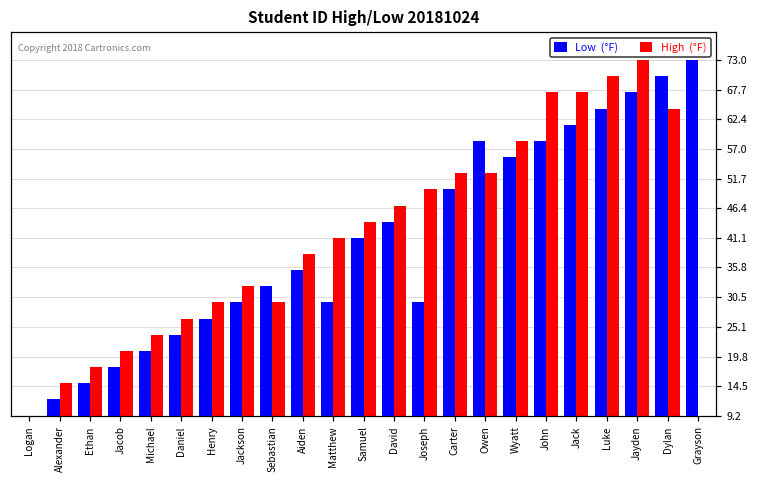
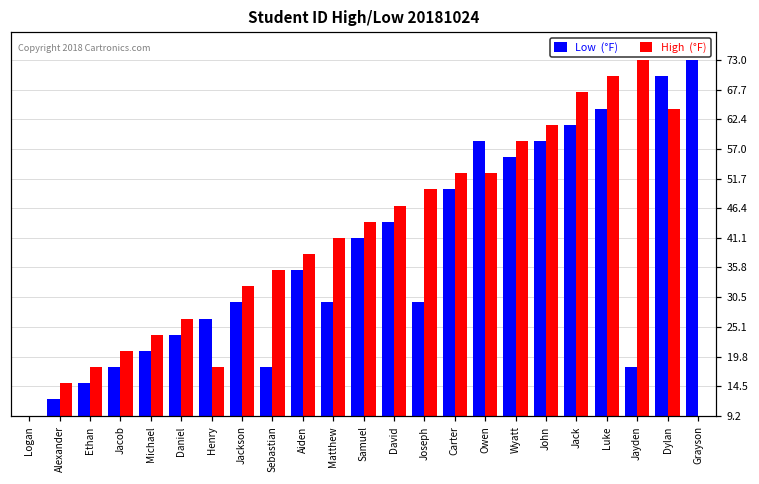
  {
    "Low (°F)": {
      "Logan": 9,
      "Alexander": 12,
      "Ethan": 15,
      "Jacob": 18,
      "Michael": 21,
      "Daniel": 24,
      "Henry": 27,
      "Jackson": 29,
-     "Sebastian": 32,
+     "Sebastian": 18,
      "Aiden": 35,
      "Matthew": 29,
      "Samuel": 41,
      "David": 44,
      "Joseph": 29,
      "Carter": 50,
      "Owen": 59,
      "Wyatt": 56,
      "John": 59,
      "Jack": 61,
      "Luke": 64,
-     "Jayden": 67,
+     "Jayden": 18,
      "Dylan": 70,
      "Grayson": 73
    },
    "High (°F)": {
      "Logan": 9,
      "Alexander": 15,
      "Ethan": 18,
      "Jacob": 21,
      "Michael": 24,
      "Daniel": 27,
-     "Henry": 29,
+     "Henry": 18,
      "Jackson": 32,
-     "Sebastian": 29,
+     "Sebastian": 35,
      "Aiden": 38,
      "Matthew": 41,
      "Samuel": 44,
      "David": 47,
      "Joseph": 50,
      "Carter": 53,
      "Owen": 53,
      "Wyatt": 59,
-     "John": 67,
+     "John": 61,
      "Jack": 67,
      "Luke": 70,
      "Jayden": 73,
      "Dylan": 64,
      "Grayson": 9
    }
  }
